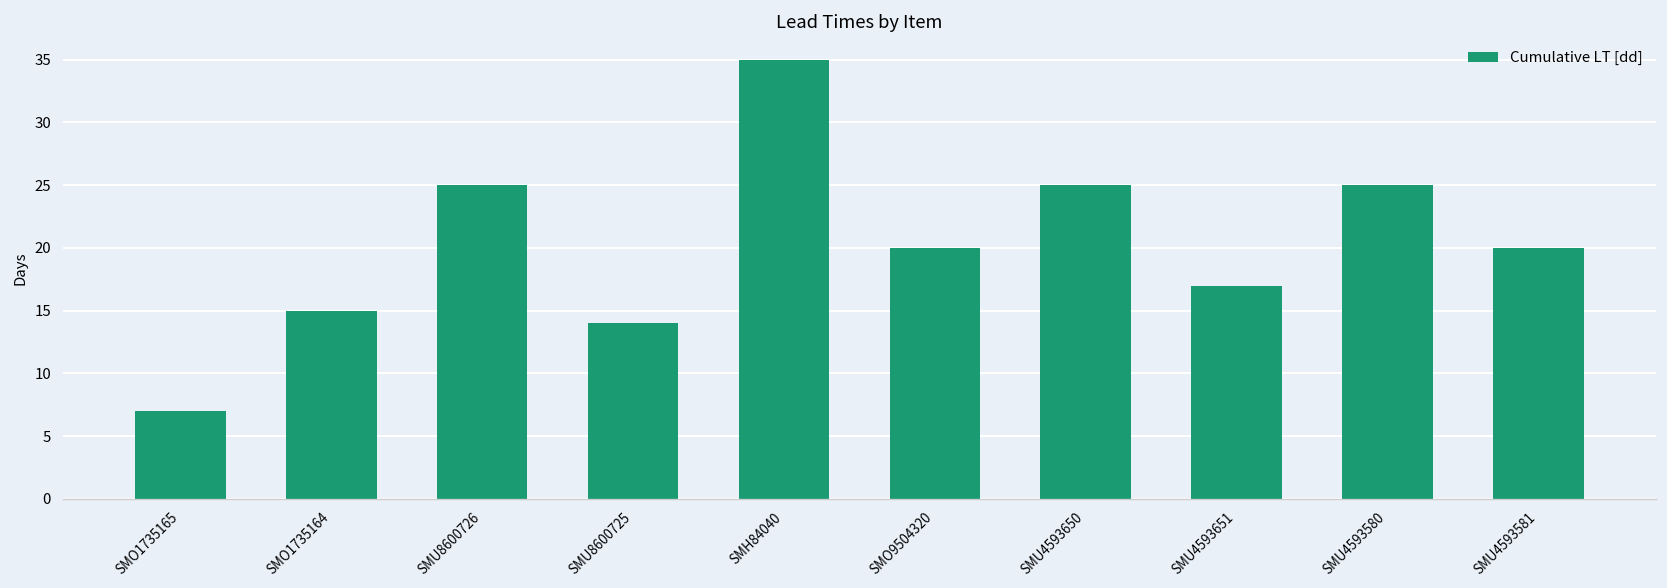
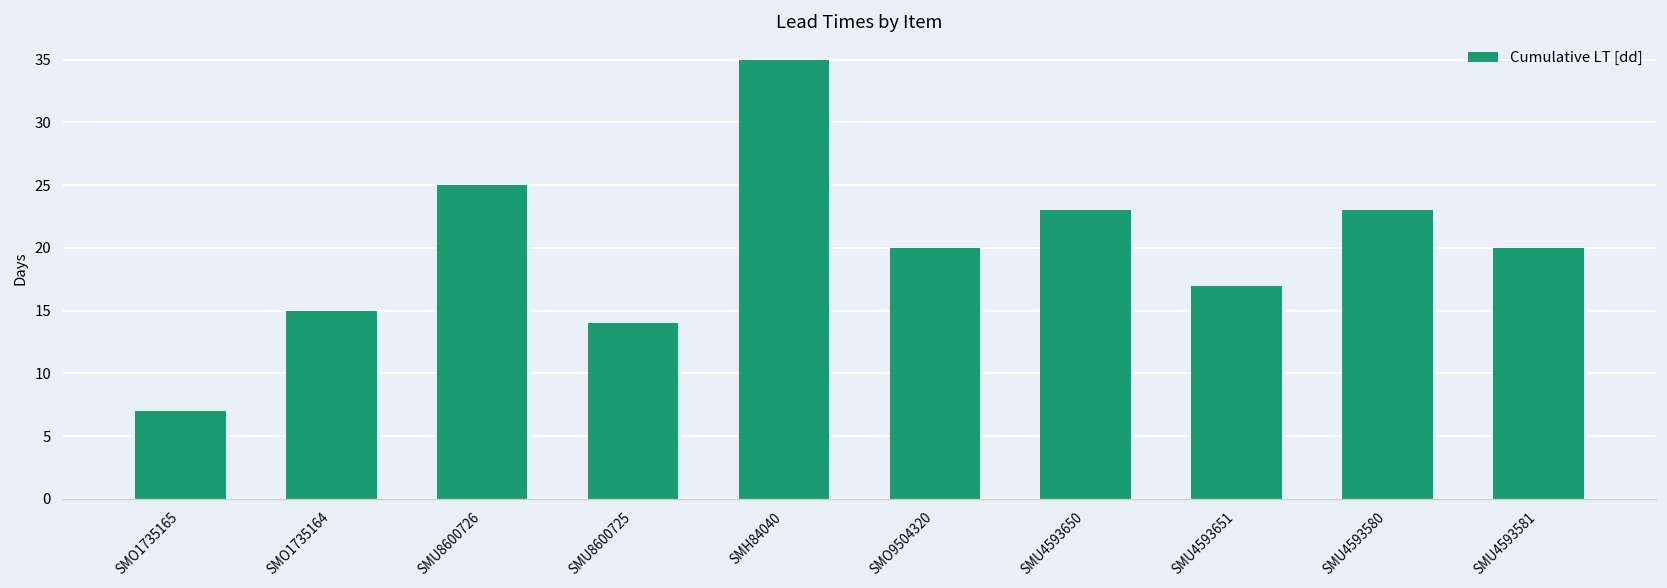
  {
    "SMO1735165": 7,
    "SMO1735164": 15,
    "SMU8600726": 25,
    "SMU8600725": 14,
    "SMH84040": 35,
    "SMO9504320": 20,
-   "SMU4593650": 25,
+   "SMU4593650": 23,
    "SMU4593651": 17,
-   "SMU4593580": 25,
+   "SMU4593580": 23,
    "SMU4593581": 20
  }
